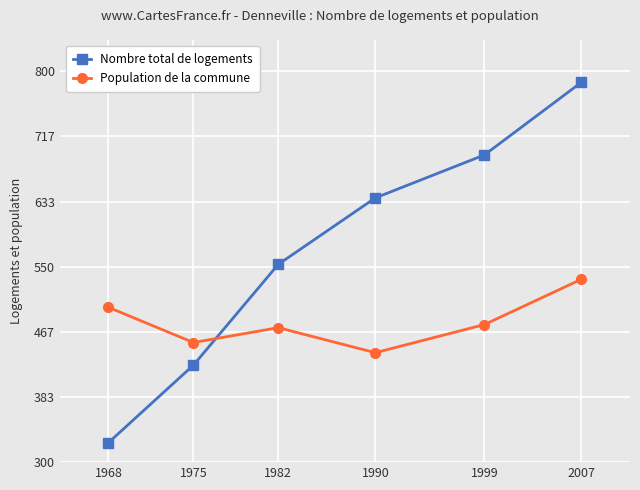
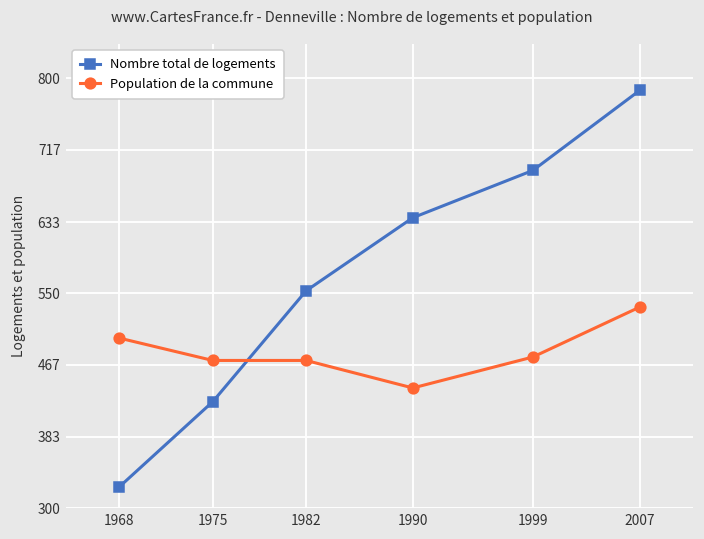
  {
    "Nombre total de logements": {
      "1968": 330,
      "1975": 420,
      "1982": 550,
      "1990": 640,
      "1999": 690,
      "2007": 790
    },
    "Population de la commune": {
      "1968": 500,
-     "1975": 450,
+     "1975": 470,
      "1982": 470,
      "1990": 440,
      "1999": 480,
      "2007": 530
    }
  }
